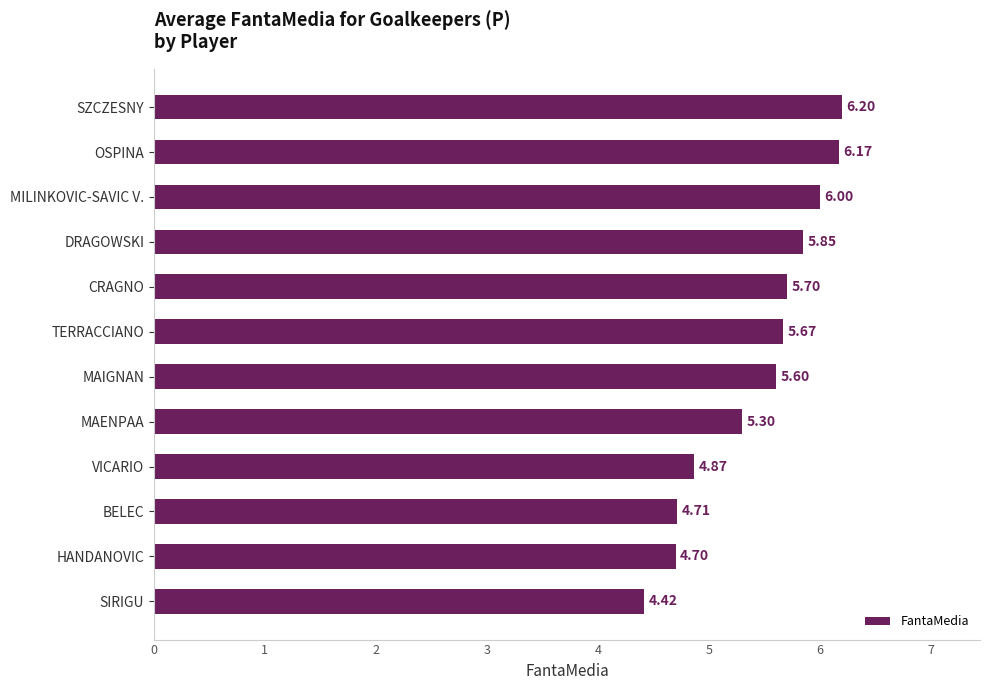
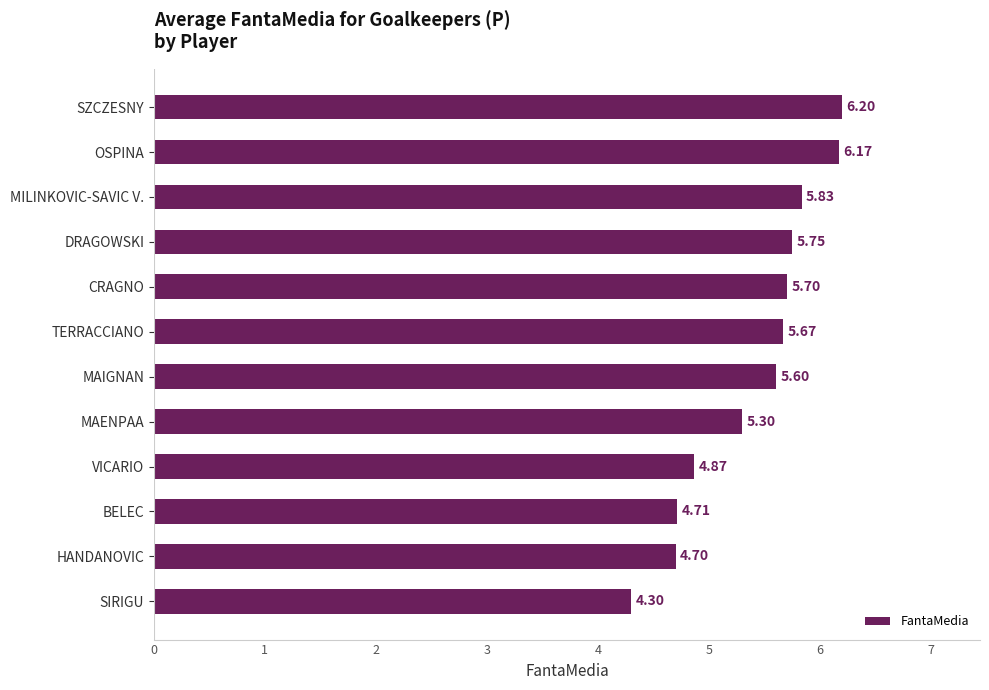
  {
    "SZCZESNY": 6.20,
    "OSPINA": 6.17,
-   "MILINKOVIC-SAVIC V.": 6.00,
-   "DRAGOWSKI": 5.85,
+   "MILINKOVIC-SAVIC V.": 5.83,
+   "DRAGOWSKI": 5.75,
    "CRAGNO": 5.70,
    "TERRACCIANO": 5.67,
    "MAIGNAN": 5.60,
    "MAENPAA": 5.30,
    "VICARIO": 4.87,
    "BELEC": 4.71,
    "HANDANOVIC": 4.70,
-   "SIRIGU": 4.42
+   "SIRIGU": 4.30
  }
